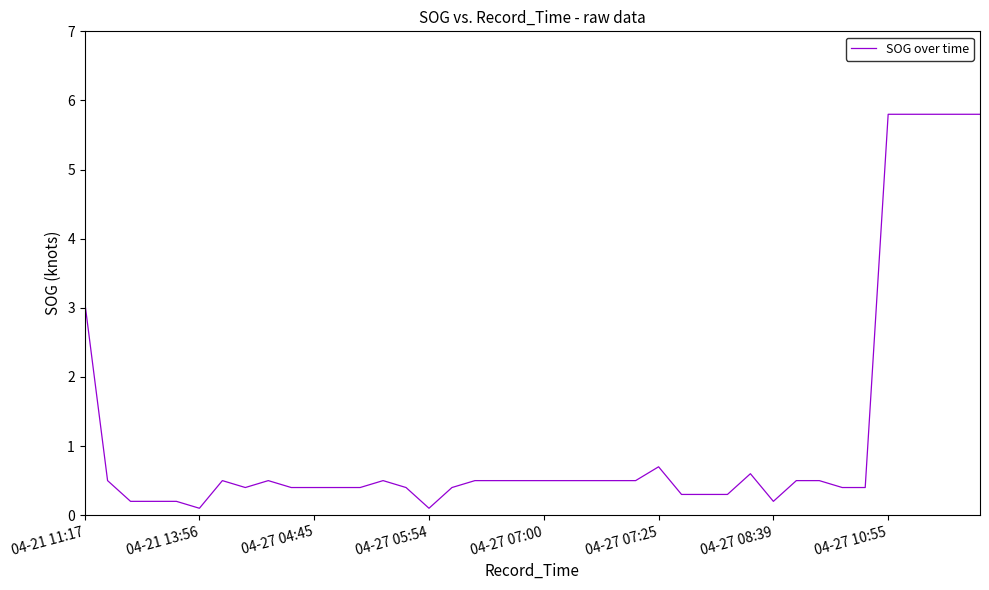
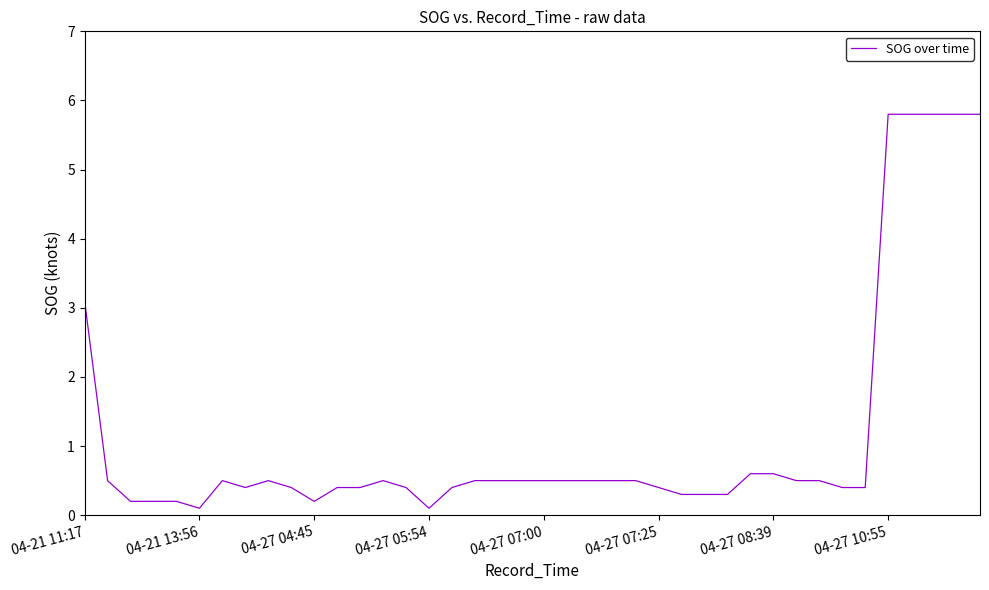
  {
    "04-21 11:17": 3.1,
    "04-21 13:56": 0.1,
-   "04-27 04:45": 0.4,
+   "04-27 04:45": 0.2,
    "04-27 05:54": 0.1,
    "04-27 07:00": 0.5,
-   "04-27 07:25": 0.7,
-   "04-27 08:39": 0.2,
+   "04-27 07:25": 0.4,
+   "04-27 08:39": 0.6,
    "04-27 10:55": 5.8
  }
